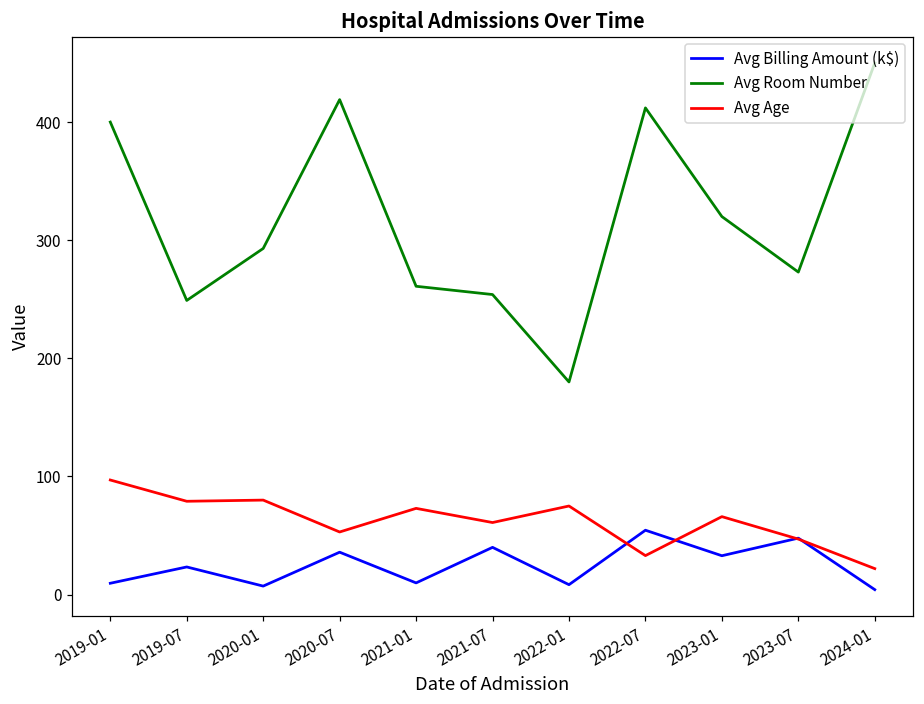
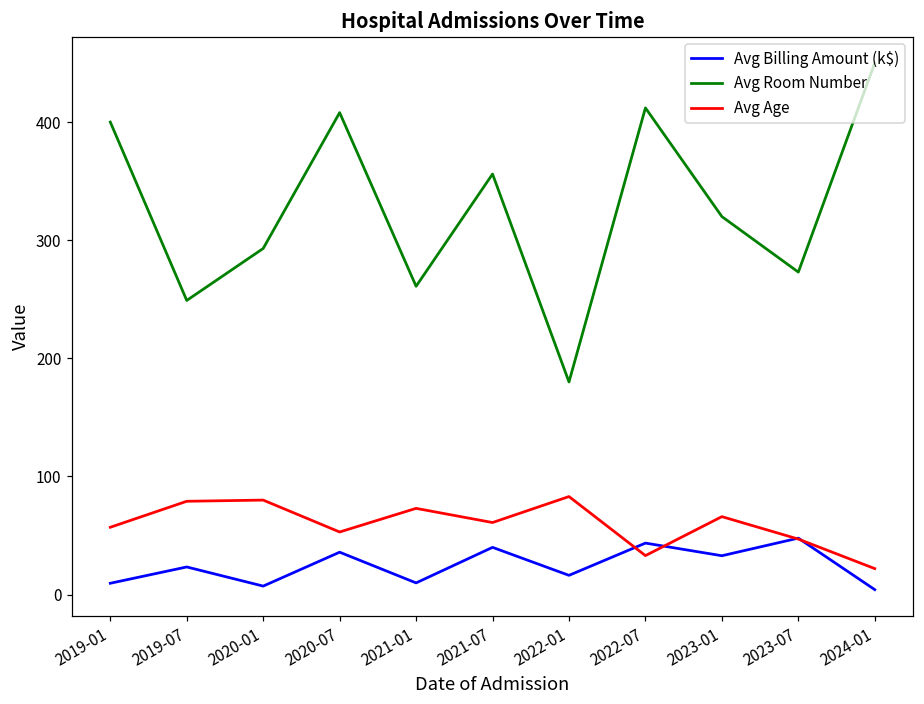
  {
    "Avg Billing Amount (k$)": {
      "2019-01": 10,
      "2019-07": 23,
      "2020-01": 7,
      "2020-07": 36,
      "2021-01": 10,
      "2021-07": 40,
-     "2022-01": 8,
-     "2022-07": 55,
+     "2022-01": 16,
+     "2022-07": 44,
      "2023-01": 33,
      "2024-01": 4
    },
    "Avg Room Number": {
      "2019-01": 400,
      "2019-07": 249,
      "2020-01": 293,
-     "2020-07": 419,
+     "2020-07": 408,
      "2021-01": 261,
-     "2021-07": 254,
+     "2021-07": 356,
      "2022-01": 180,
      "2022-07": 412,
      "2023-01": 320,
      "2023-07": 273
    },
    "Avg Age": {
-     "2019-01": 97,
+     "2019-01": 57,
      "2019-07": 79,
      "2020-01": 80,
      "2020-07": 53,
      "2021-01": 73,
      "2021-07": 61,
-     "2022-01": 75,
+     "2022-01": 83,
      "2022-07": 33,
      "2023-01": 66,
      "2024-01": 22
    }
  }
